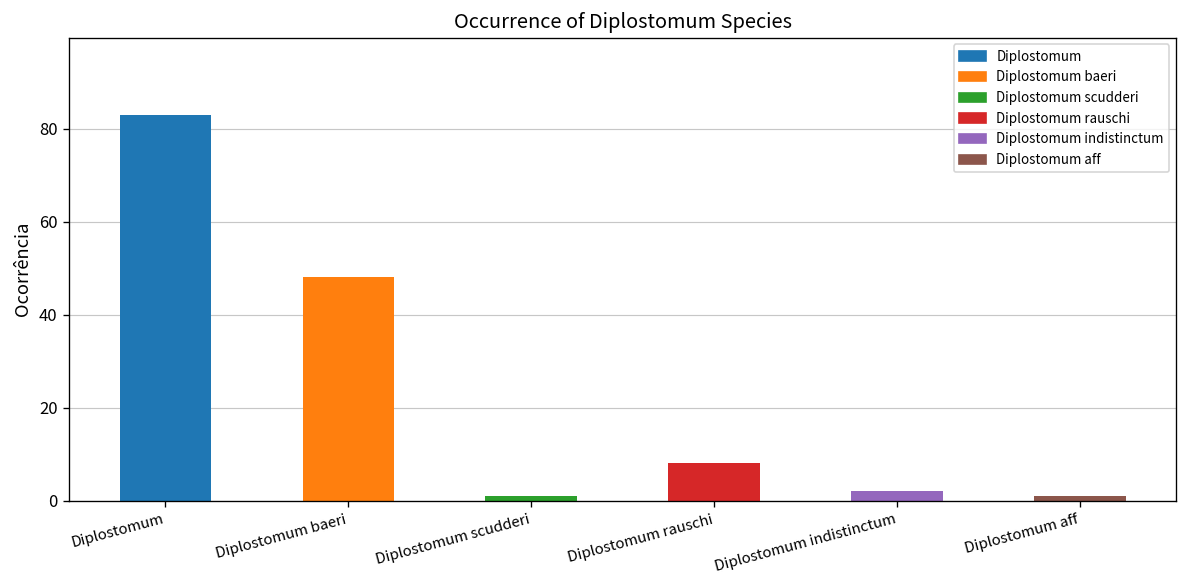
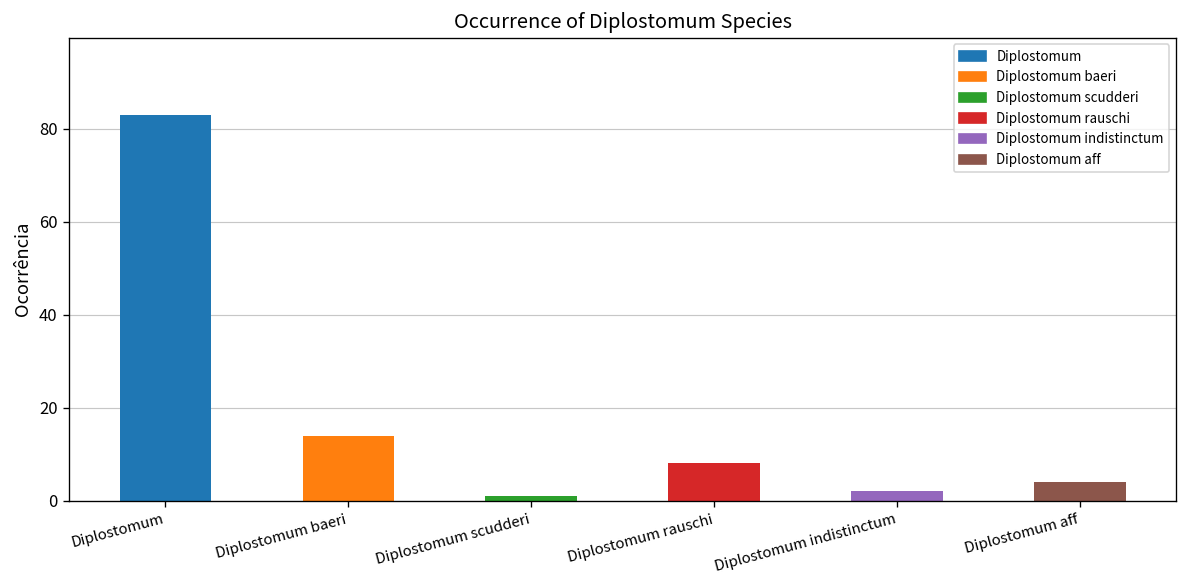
  {
    "Diplostomum": 83,
-   "Diplostomum baeri": 48,
+   "Diplostomum baeri": 14,
    "Diplostomum scudderi": 1,
    "Diplostomum rauschi": 8,
    "Diplostomum indistinctum": 2,
-   "Diplostomum aff": 1
+   "Diplostomum aff": 4
  }
